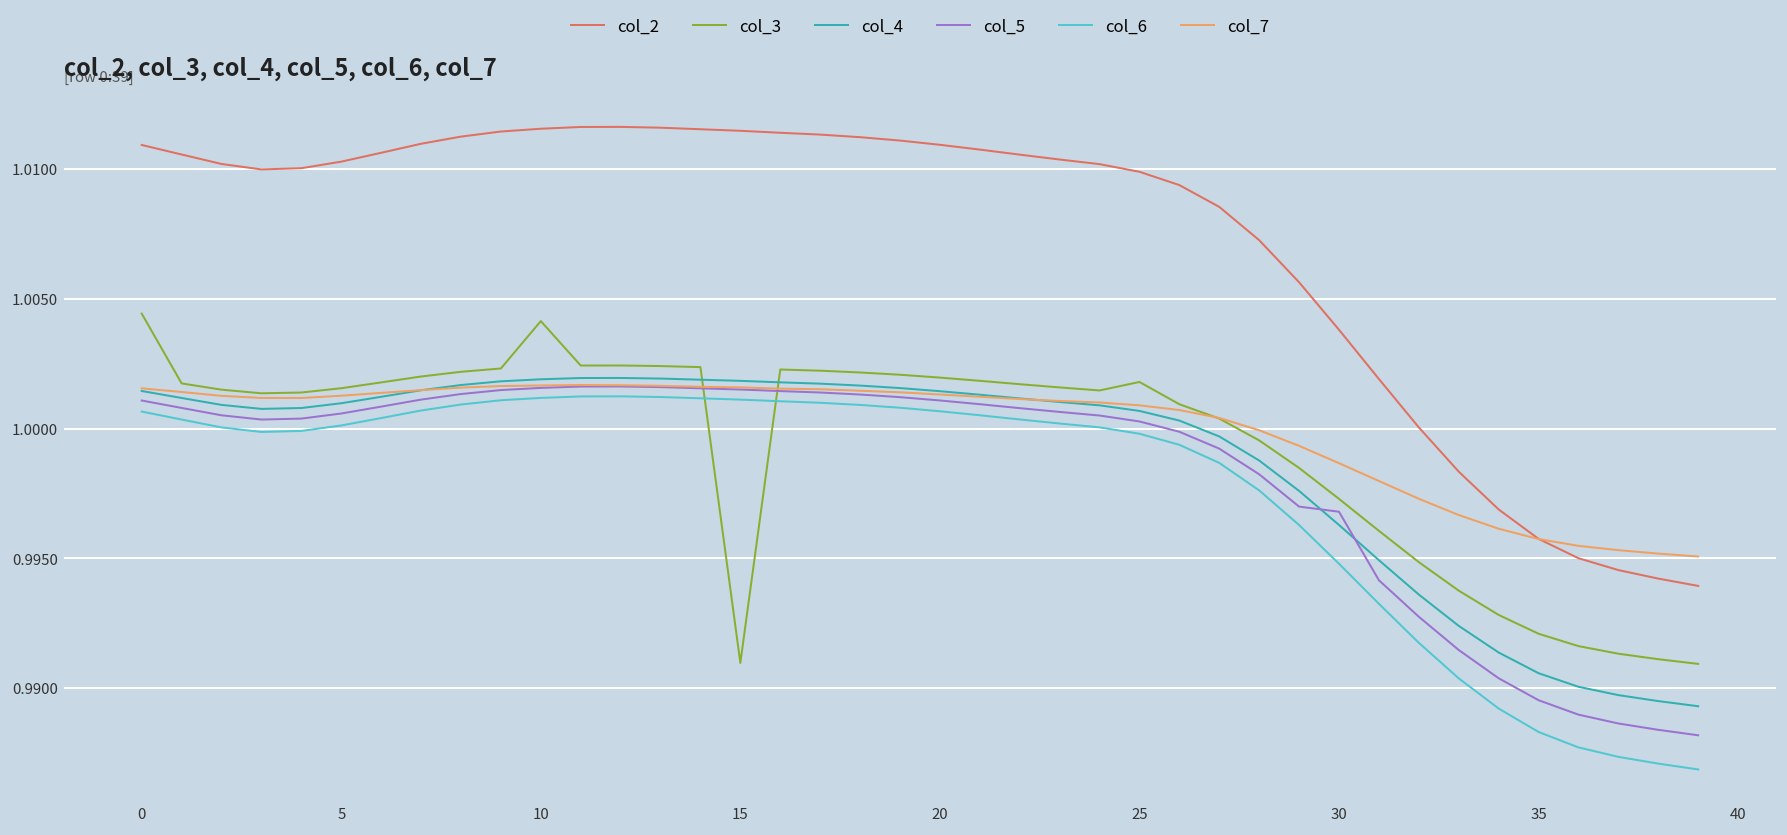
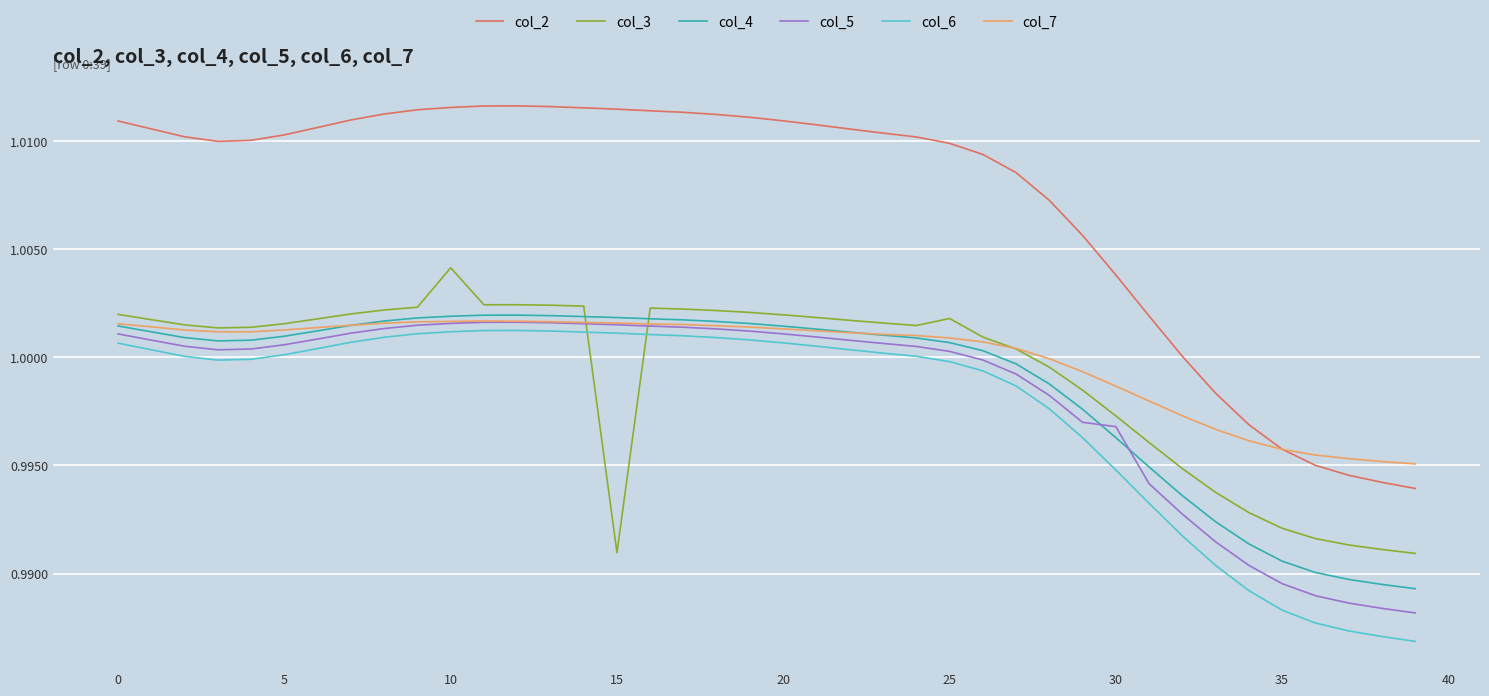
  {
    "col_3": {
-     "0": 1.0044,
+     "0": 1.0020,
      "5": 1.0016,
      "10": 1.0041,
      "15": 0.9910,
      "20": 1.0020,
      "25": 1.0018,
      "30": 0.9973,
      "35": 0.9921
    },
    "col_5": {
      "0": 1.0011,
      "5": 1.0006,
      "20": 1.0011,
      "25": 1.0003,
      "30": 0.9968,
      "35": 0.9895
    }
  }
